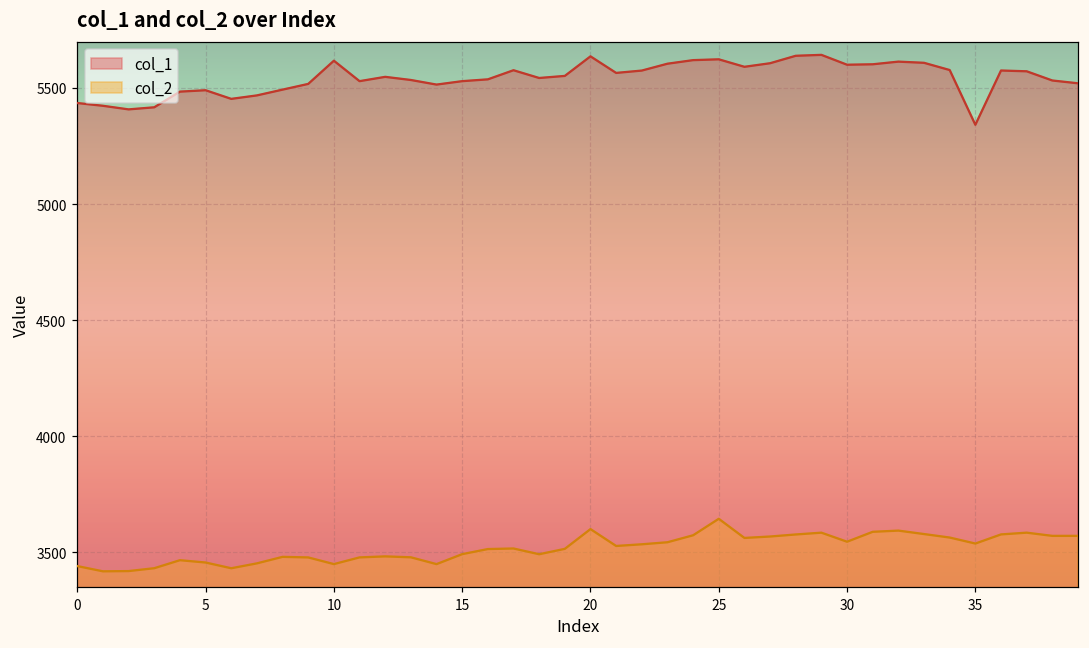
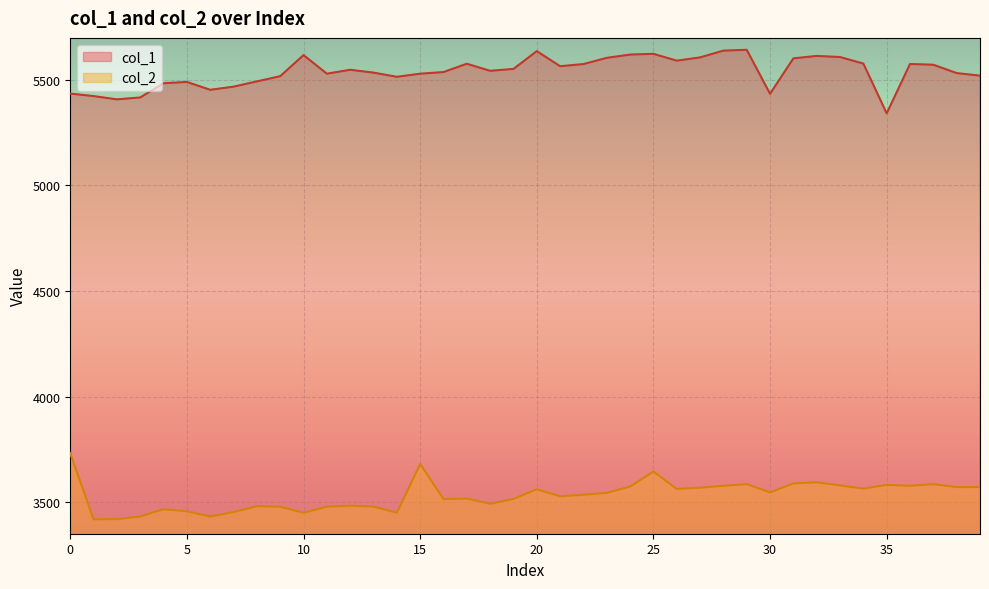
  {
    "col_1": {
      "0": 5440,
      "5": 5490,
      "10": 5620,
      "15": 5530,
      "20": 5640,
      "25": 5620,
-     "30": 5600,
+     "30": 5430,
      "35": 5340
    },
    "col_2": {
-     "0": 3440,
+     "0": 3730,
      "5": 3460,
      "10": 3450,
-     "15": 3490,
-     "20": 3600,
+     "15": 3680,
+     "20": 3560,
      "25": 3640,
      "30": 3550,
-     "35": 3540
+     "35": 3580
    }
  }
